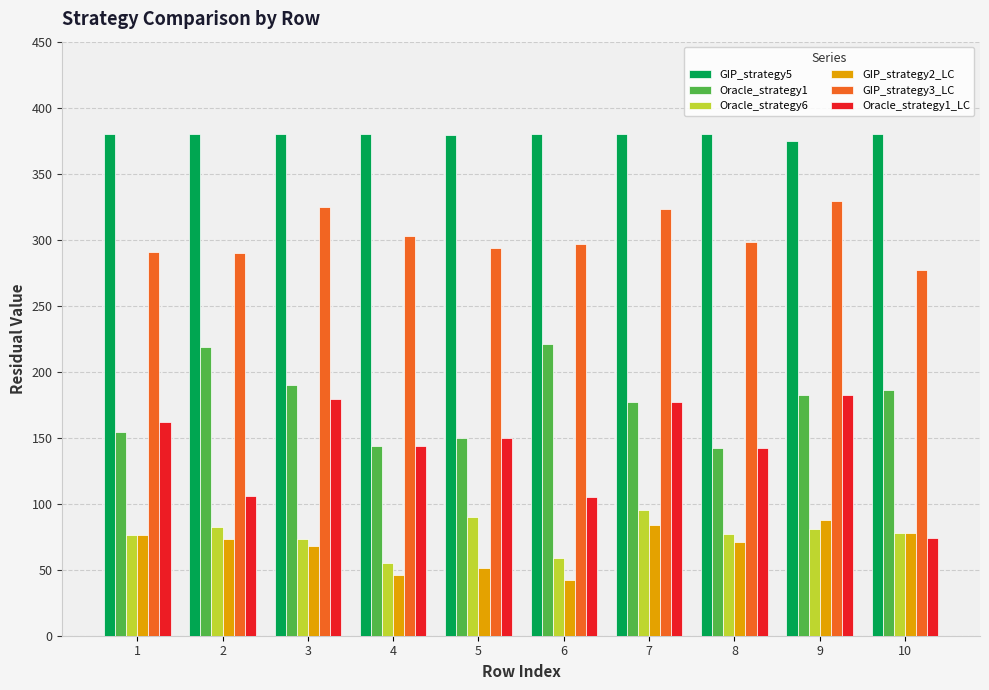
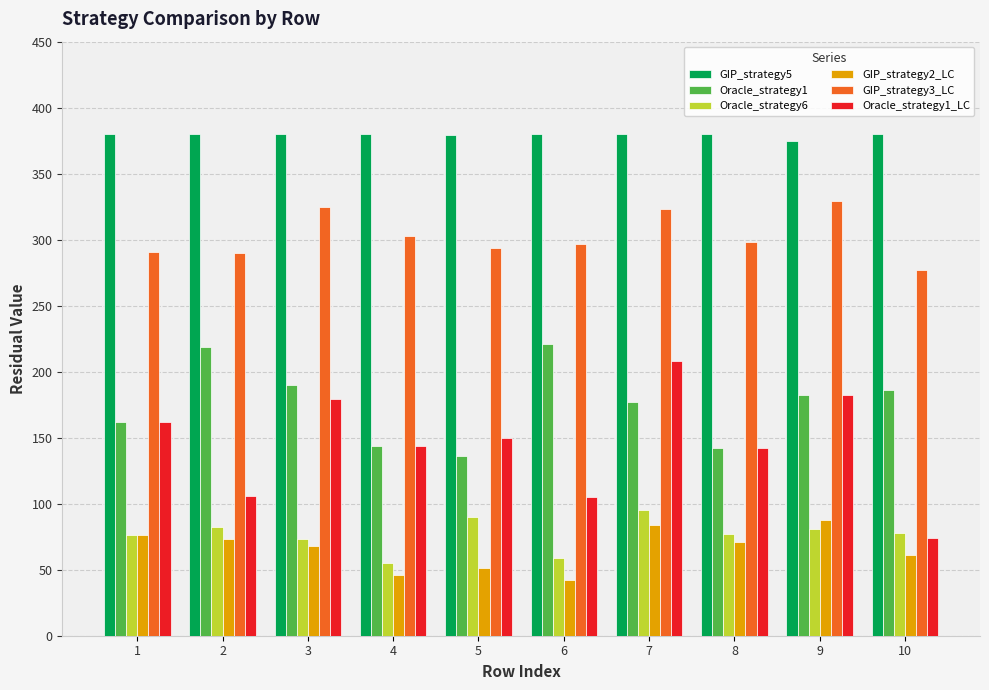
  {
    "GIP_strategy5": {
      "1": 380,
      "2": 380,
      "3": 380,
      "4": 380,
      "5": 379,
      "6": 380,
      "7": 380,
      "8": 380,
      "9": 375,
      "10": 380
    },
    "Oracle_strategy1": {
-     "1": 154,
+     "1": 162,
      "2": 219,
      "3": 190,
      "4": 144,
-     "5": 150,
+     "5": 136,
      "6": 221,
      "7": 177,
      "8": 142,
      "9": 182,
      "10": 186
    },
    "Oracle_strategy6": {
      "1": 76,
      "2": 82,
      "3": 73,
      "4": 55,
      "5": 90,
      "6": 59,
      "7": 95,
      "8": 77,
      "9": 81,
      "10": 78
    },
    "GIP_strategy2_LC": {
      "1": 76,
      "2": 73,
      "3": 68,
      "4": 46,
      "5": 51,
      "6": 42,
      "7": 84,
      "8": 71,
      "9": 88,
-     "10": 78
+     "10": 61
    },
    "GIP_strategy3_LC": {
      "1": 291,
      "2": 290,
      "3": 325,
      "4": 303,
      "5": 294,
      "6": 297,
      "7": 323,
      "8": 298,
      "9": 329,
      "10": 277
    },
    "Oracle_strategy1_LC": {
      "1": 162,
      "2": 106,
      "3": 179,
      "4": 144,
      "5": 150,
      "6": 105,
-     "7": 177,
+     "7": 208,
      "8": 142,
      "9": 182,
      "10": 74
    }
  }
